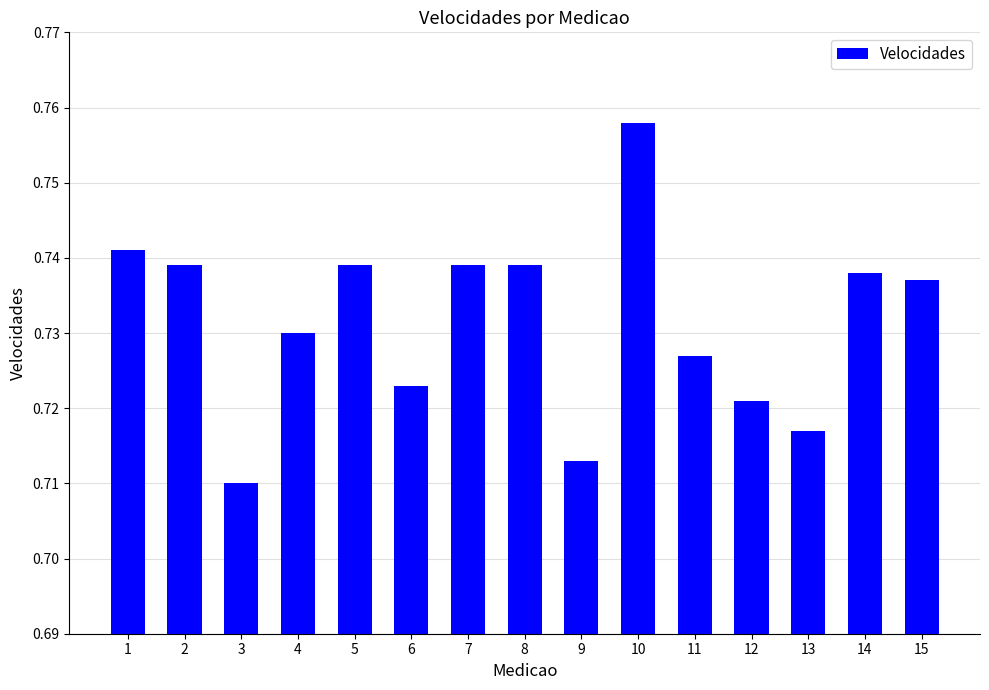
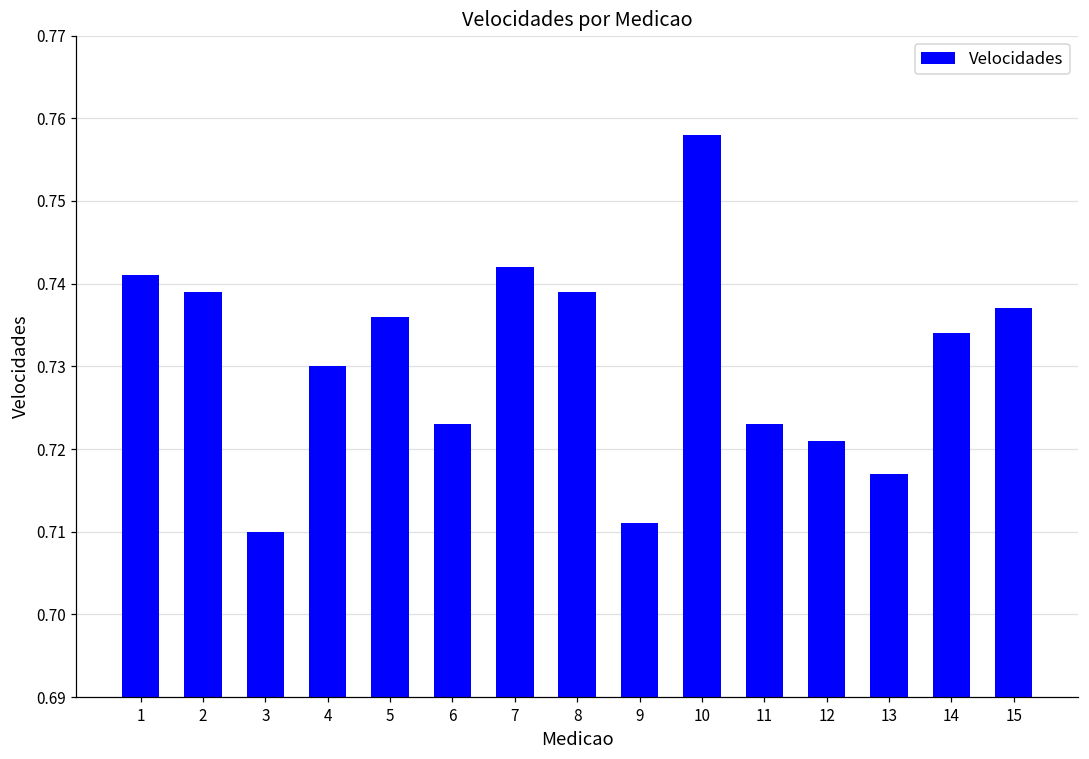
  {
    "1": 0.741,
    "2": 0.739,
    "3": 0.710,
    "4": 0.730,
-   "5": 0.739,
+   "5": 0.736,
    "6": 0.723,
-   "7": 0.739,
+   "7": 0.742,
    "8": 0.739,
-   "9": 0.713,
+   "9": 0.711,
    "10": 0.758,
-   "11": 0.727,
+   "11": 0.723,
    "12": 0.721,
    "13": 0.717,
-   "14": 0.738,
+   "14": 0.734,
    "15": 0.737
  }
